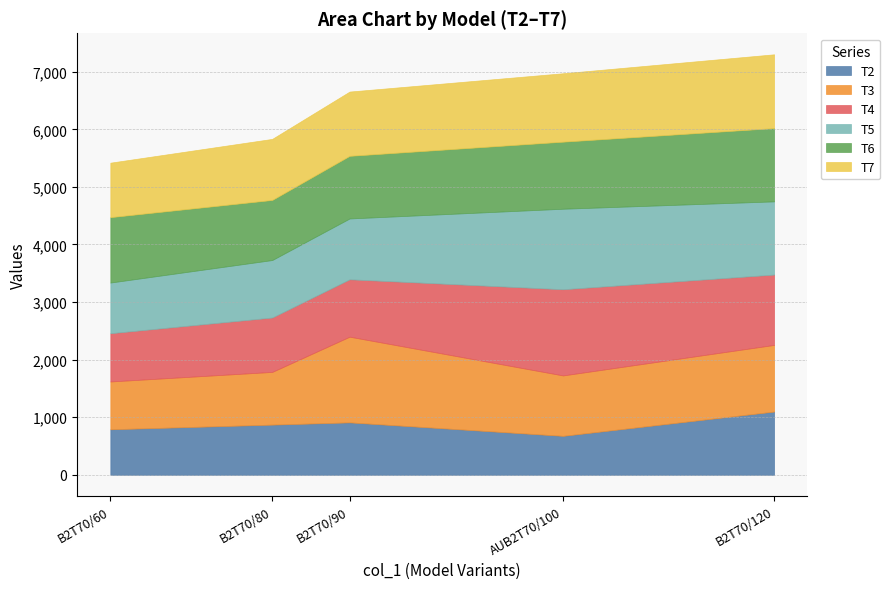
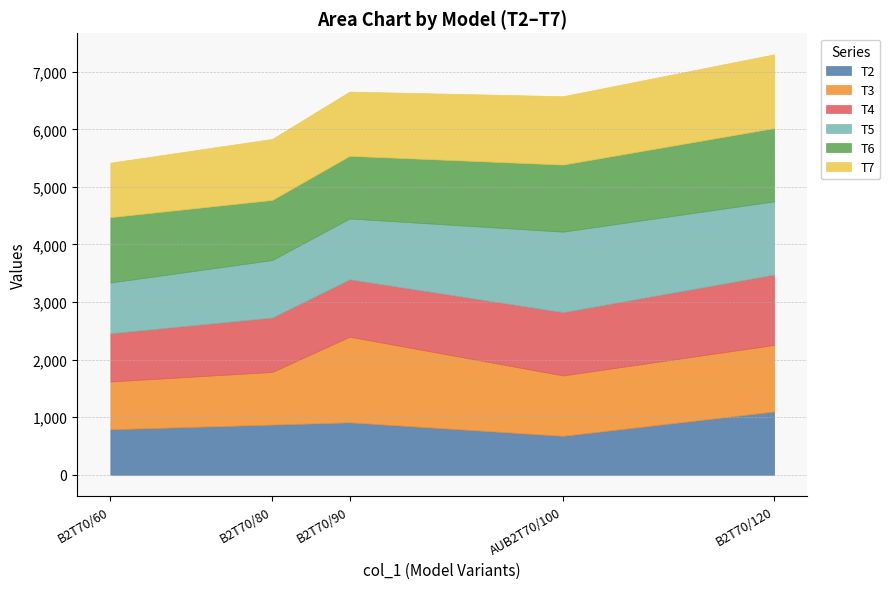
  {
    "T2": {
      "B2T70/60": "800",
      "B2T70/80": "900",
      "B2T70/90": "900",
      "AUB2T70/100": "700",
      "B2T70/120": "1,100"
    },
    "T3": {
      "B2T70/60": "800",
      "B2T70/80": "900",
      "B2T70/90": "1,500",
      "AUB2T70/100": "1,000",
      "B2T70/120": "1,200"
    },
    "T4": {
      "B2T70/60": "800",
      "B2T70/80": "900",
      "B2T70/90": "1,000",
-     "AUB2T70/100": "1,500",
+     "AUB2T70/100": "1,100",
      "B2T70/120": "1,200"
    },
    "T5": {
      "B2T70/60": "900",
      "B2T70/80": "1,000",
      "B2T70/90": "1,100",
      "AUB2T70/100": "1,400",
      "B2T70/120": "1,300"
    },
    "T6": {
      "B2T70/60": "1,100",
      "B2T70/80": "1,000",
      "B2T70/90": "1,100",
      "AUB2T70/100": "1,200",
      "B2T70/120": "1,300"
    },
    "T7": {
      "B2T70/60": "900",
      "B2T70/80": "1,100",
      "B2T70/90": "1,100",
      "AUB2T70/100": "1,200",
      "B2T70/120": "1,300"
    }
  }
